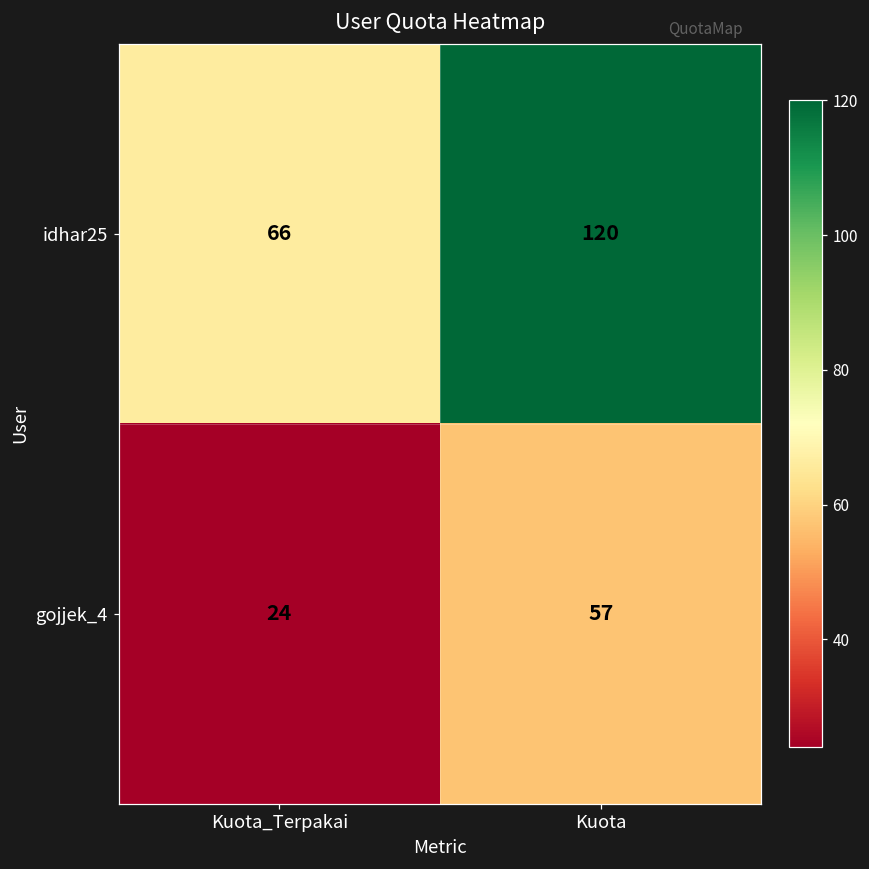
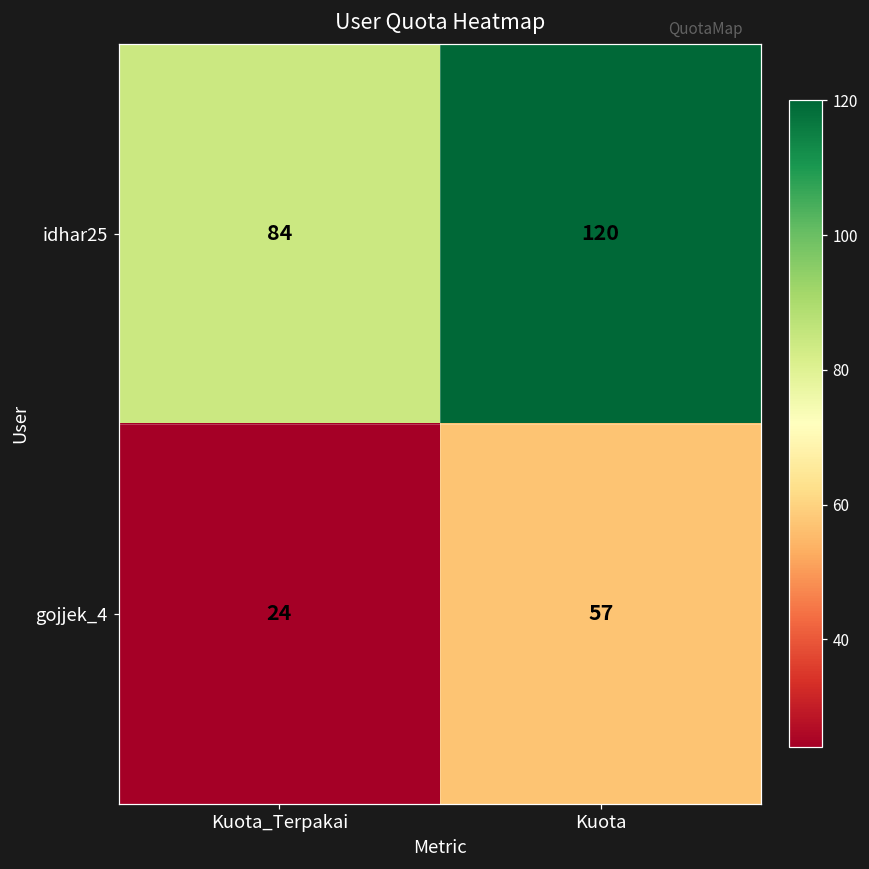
  {
    "idhar25": {
-     "Kuota_Terpakai": 66,
+     "Kuota_Terpakai": 84,
      "Kuota": 120
    },
    "gojjek_4": {
      "Kuota_Terpakai": 24,
      "Kuota": 57
    }
  }
